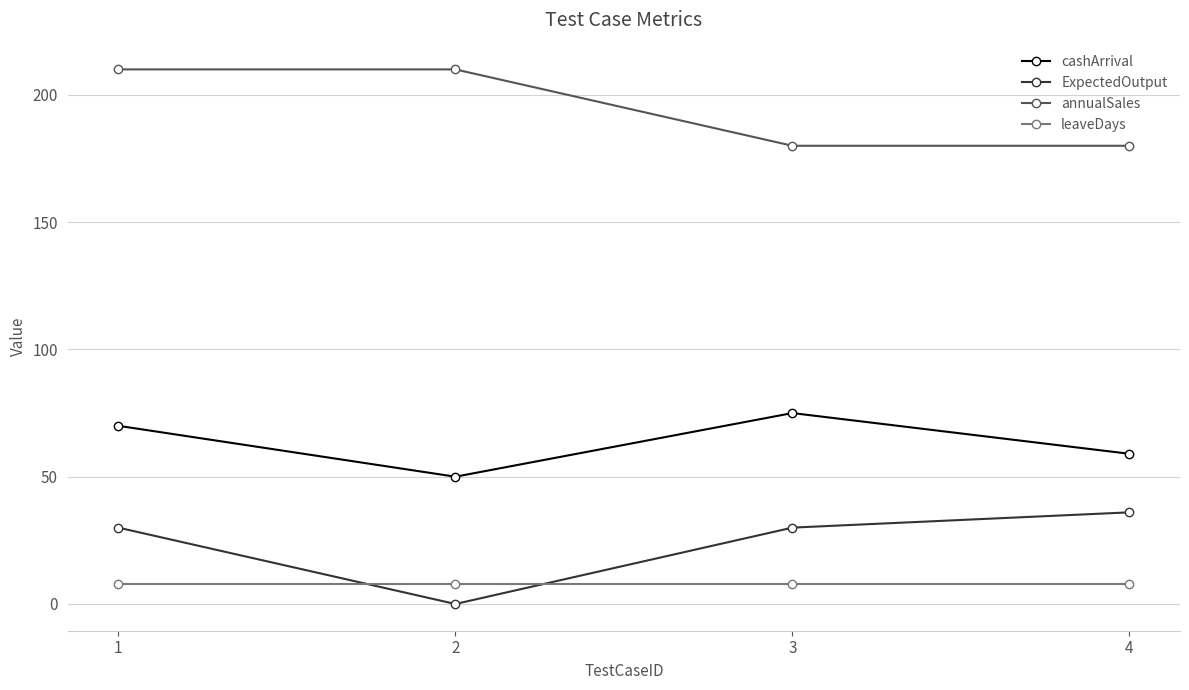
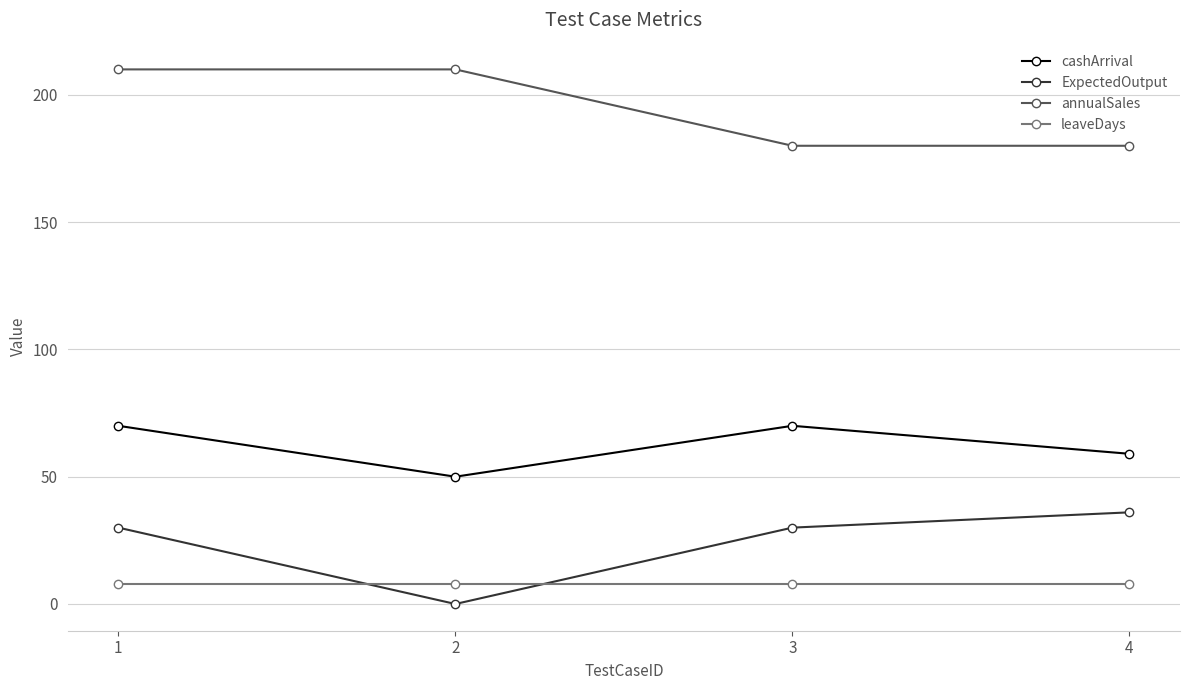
  {
    "cashArrival": {
      "1": 70,
      "2": 50,
-     "3": 75,
+     "3": 70,
      "4": 59
    }
  }
